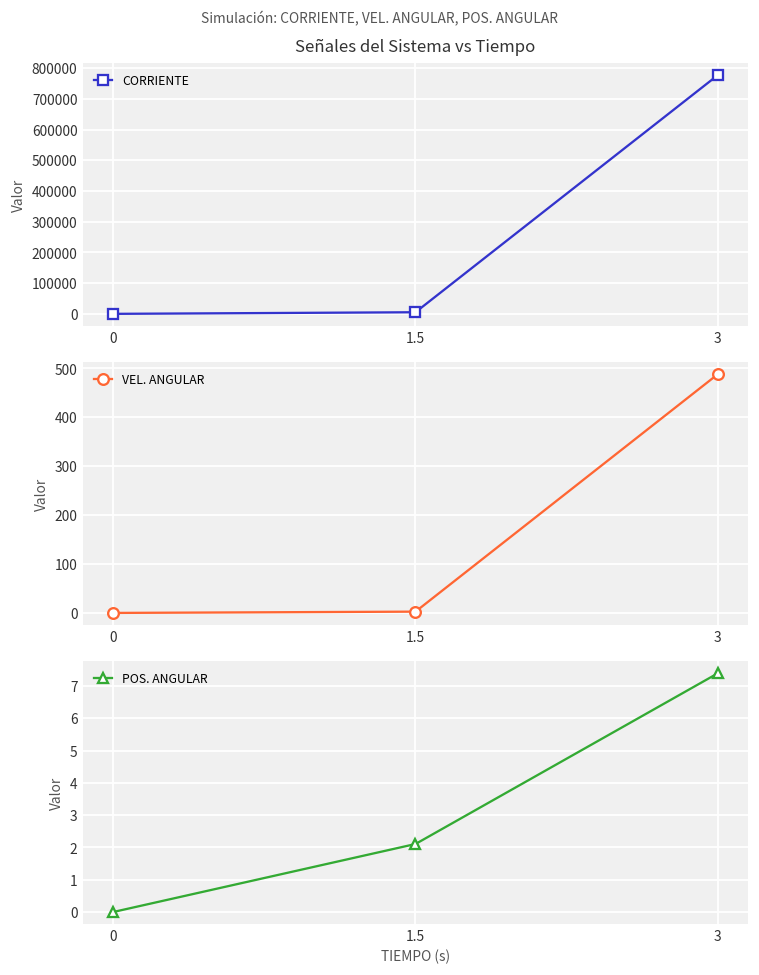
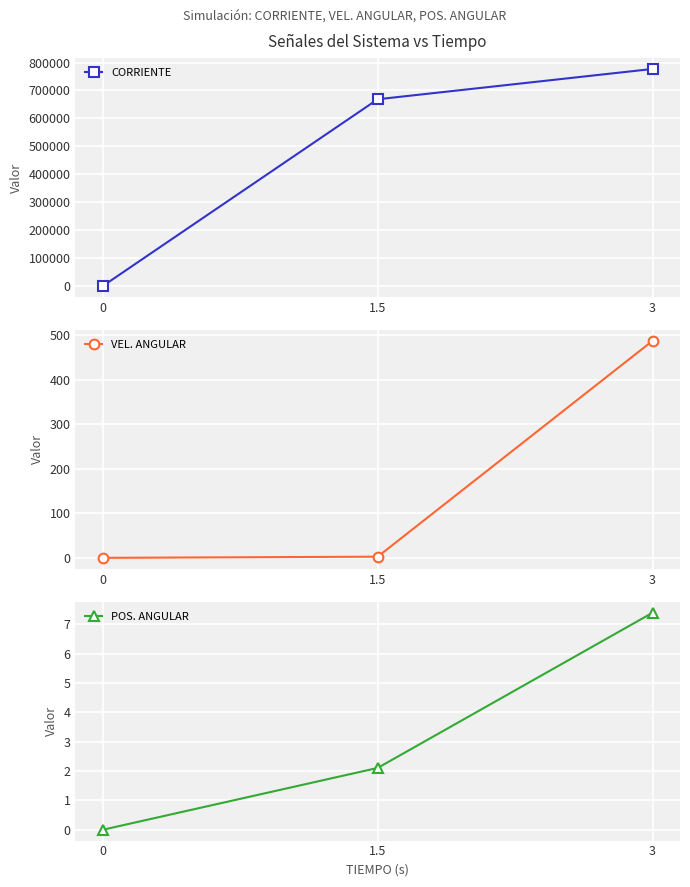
  {
    "Señales del Sistema vs Tiempo": {
      "0": 0,
-     "1.5": 10000,
+     "1.5": 670000,
      "3": 780000
    }
  }
